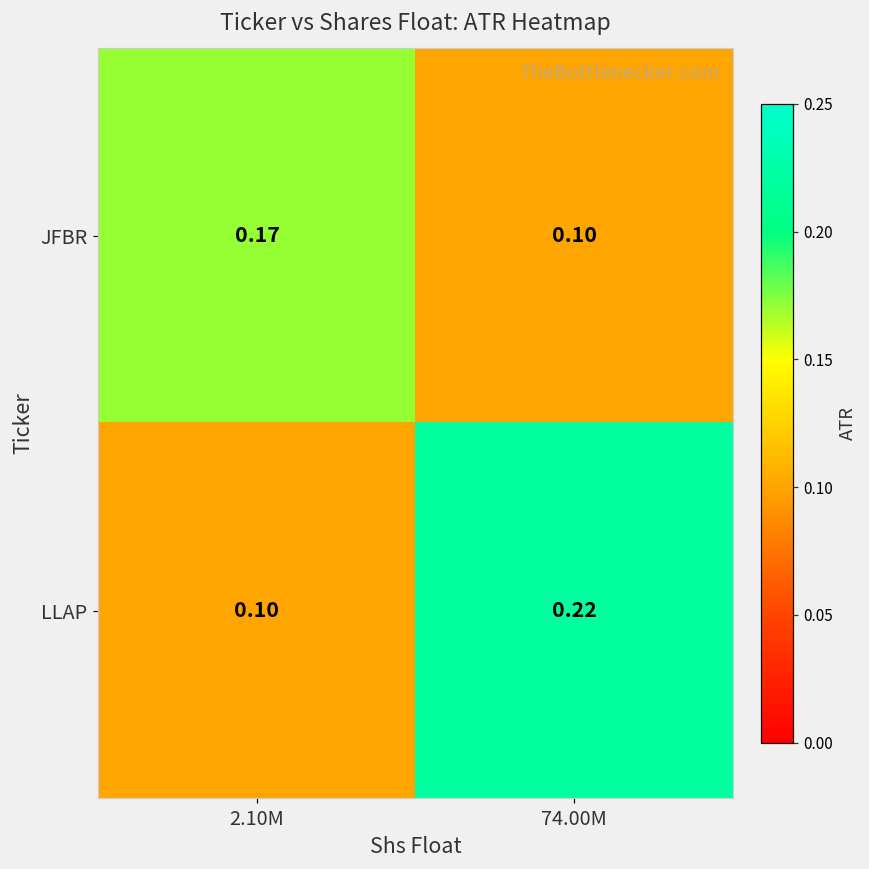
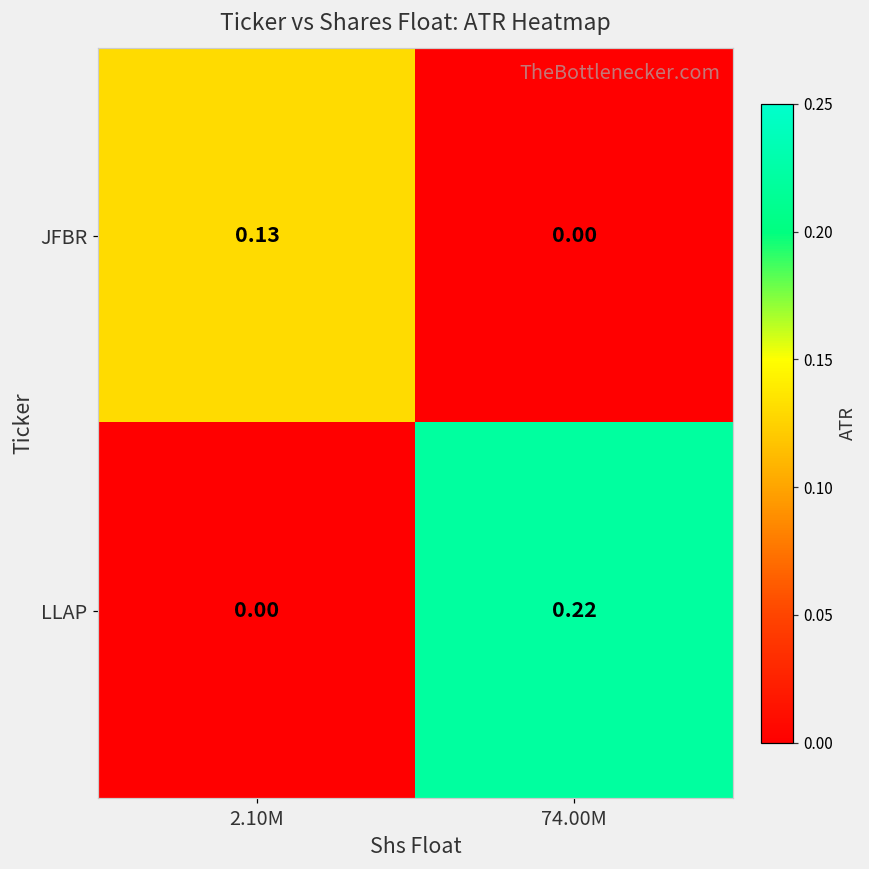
  {
    "JFBR": {
-     "2.10M": 0.17,
-     "74.00M": 0.10
+     "2.10M": 0.13,
+     "74.00M": 0.00
    },
    "LLAP": {
-     "2.10M": 0.10,
+     "2.10M": 0.00,
      "74.00M": 0.22
    }
  }
